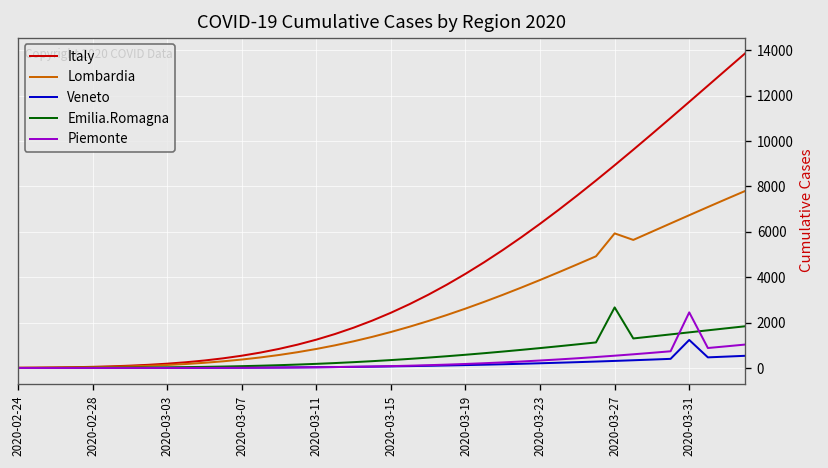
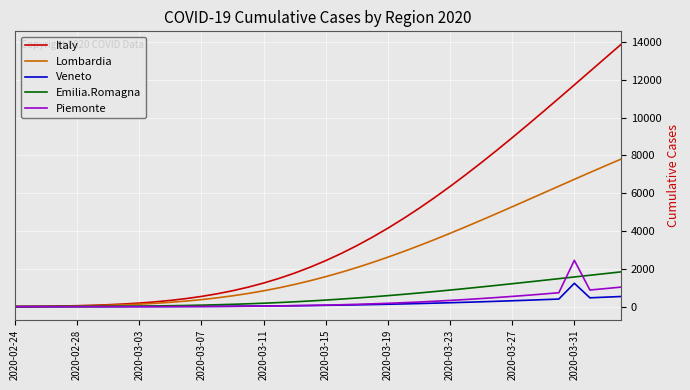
  {
    "Italy": {
      "2020-03-07": 500,
      "2020-03-11": 1200,
      "2020-03-15": 2400,
      "2020-03-19": 4200,
      "2020-03-23": 6400,
      "2020-03-27": 8900,
      "2020-03-31": 11700
    },
    "Lombardia": {
      "2020-03-07": 400,
      "2020-03-11": 800,
      "2020-03-15": 1600,
      "2020-03-19": 2600,
      "2020-03-23": 3900,
-     "2020-03-27": 5900,
+     "2020-03-27": 5300,
      "2020-03-31": 6700
    },
    "Veneto": {
      "2020-03-27": 300,
      "2020-03-31": 1200
    },
    "Emilia.Romagna": {
      "2020-03-11": 200,
      "2020-03-15": 300,
      "2020-03-19": 600,
      "2020-03-23": 900,
-     "2020-03-27": 2700,
+     "2020-03-27": 1200,
      "2020-03-31": 1600
    },
    "Piemonte": {
      "2020-03-27": 500,
      "2020-03-31": 2500
    }
  }
